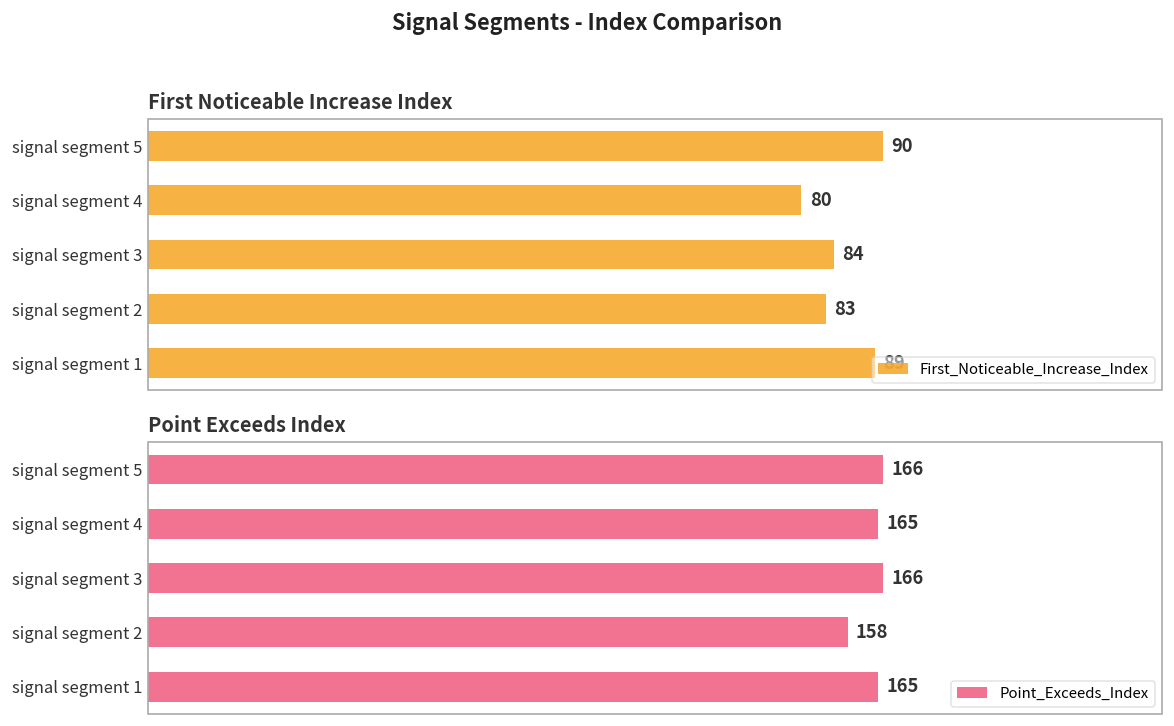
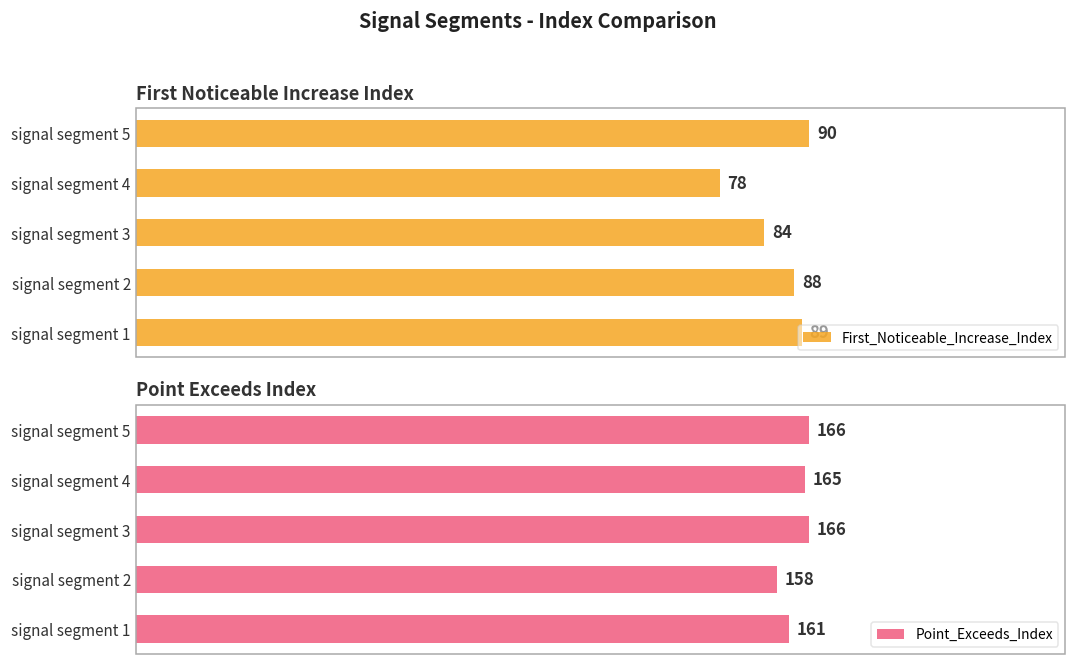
  {
    "First Noticeable Increase Index": {
      "signal segment 5": 90,
-     "signal segment 4": 80,
+     "signal segment 4": 78,
      "signal segment 3": 84,
-     "signal segment 2": 83
+     "signal segment 2": 88
    },
    "Point Exceeds Index": {
      "signal segment 5": 166,
      "signal segment 4": 165,
      "signal segment 3": 166,
      "signal segment 2": 158,
-     "signal segment 1": 165
+     "signal segment 1": 161
    }
  }
